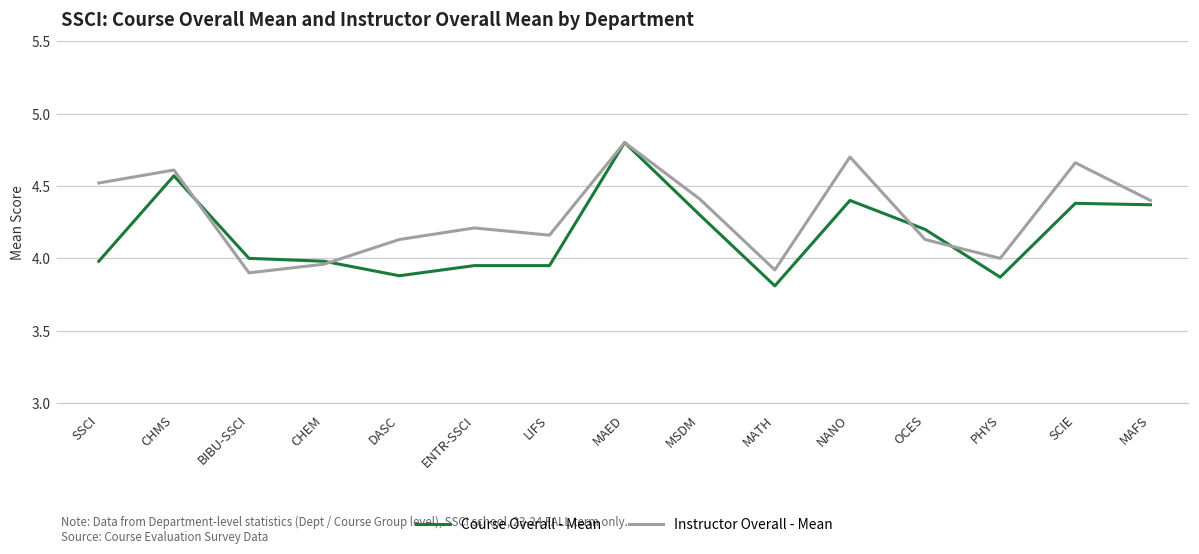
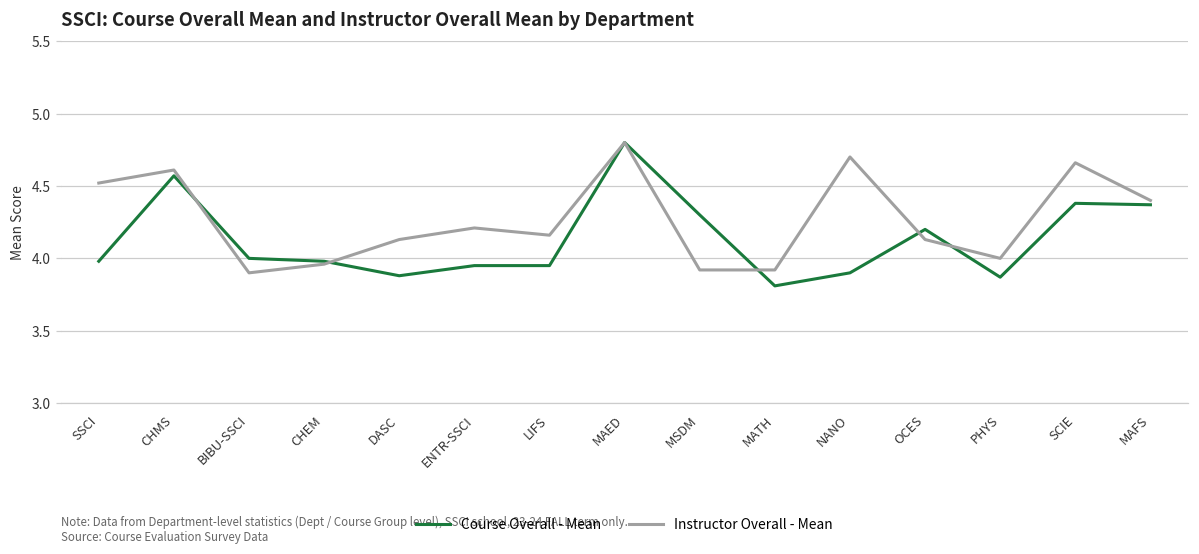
  {
    "Course Overall - Mean": {
      "SSCI": 3.98,
      "CHMS": 4.57,
      "BIBU-SSCI": 4.0,
      "CHEM": 3.98,
      "DASC": 3.88,
      "ENTR-SSCI": 3.95,
      "LIFS": 3.95,
      "MSDM": 4.3,
      "MATH": 3.8,
-     "NANO": 4.4,
+     "NANO": 3.9,
      "OCES": 4.2,
      "PHYS": 3.87,
      "SCIE": 4.38,
      "MAFS": 4.37
    },
    "Instructor Overall - Mean": {
      "SSCI": 4.52,
      "CHMS": 4.61,
      "BIBU-SSCI": 3.90,
      "CHEM": 3.96,
      "DASC": 4.13,
      "ENTR-SSCI": 4.21,
      "LIFS": 4.16,
-     "MSDM": 4.41,
+     "MSDM": 3.92,
      "MATH": 3.92,
      "NANO": 4.70,
      "OCES": 4.13,
      "PHYS": 4.00,
      "SCIE": 4.66,
      "MAFS": 4.40
    }
  }
